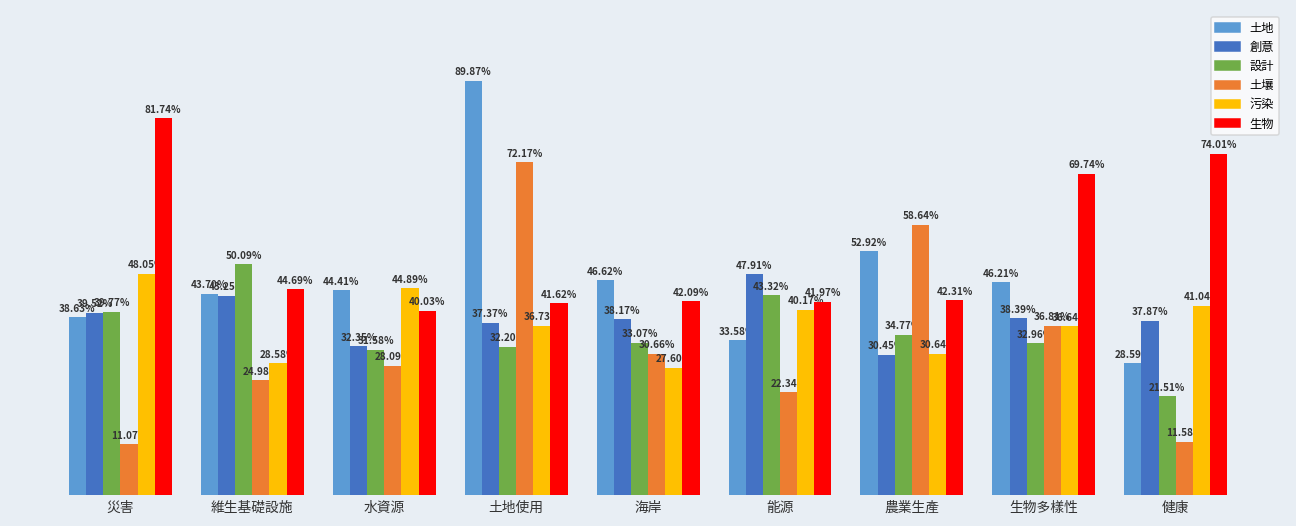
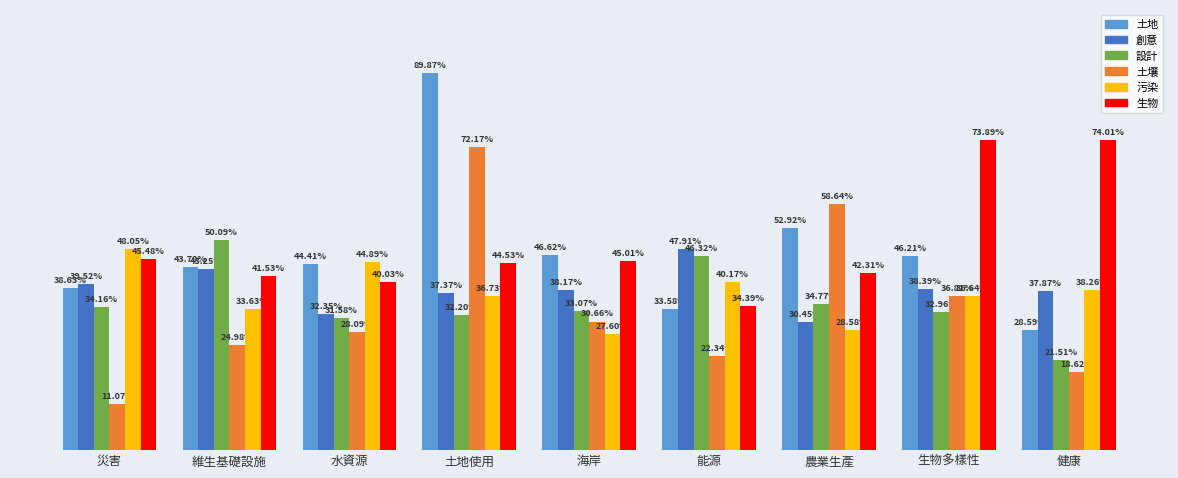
  {
    "設計": {
-     "災害": "39.77%",
+     "災害": "34.16%",
      "維生基礎設施": "50.09%",
      "土地使用": "32.20%",
      "海岸": "33.07%",
-     "能源": "43.32%",
+     "能源": "46.32%",
      "農業生產": "34.77%",
      "生物多樣性": "32.96%",
      "健康": "21.51%"
    },
    "土壤": {
      "災害": "11.07%",
      "維生基礎設施": "24.98%",
      "水資源": "28.09%",
      "土地使用": "72.17%",
      "海岸": "30.66%",
      "能源": "22.34%",
      "農業生產": "58.64%",
-     "健康": "11.58%"
+     "健康": "18.62%"
    },
    "污染": {
      "災害": "48.05%",
-     "維生基礎設施": "28.58%",
+     "維生基礎設施": "33.63%",
      "水資源": "44.89%",
      "土地使用": "36.73%",
      "海岸": "27.60%",
      "能源": "40.17%",
-     "農業生產": "30.64%",
-     "健康": "41.04%"
+     "農業生產": "28.58%",
+     "健康": "38.26%"
    },
    "生物": {
-     "災害": "81.74%",
-     "維生基礎設施": "44.69%",
+     "災害": "45.48%",
+     "維生基礎設施": "41.53%",
      "水資源": "40.03%",
-     "土地使用": "41.62%",
-     "海岸": "42.09%",
-     "能源": "41.97%",
+     "土地使用": "44.53%",
+     "海岸": "45.01%",
+     "能源": "34.39%",
      "農業生產": "42.31%",
-     "生物多樣性": "69.74%",
+     "生物多樣性": "73.89%",
      "健康": "74.01%"
    }
  }
